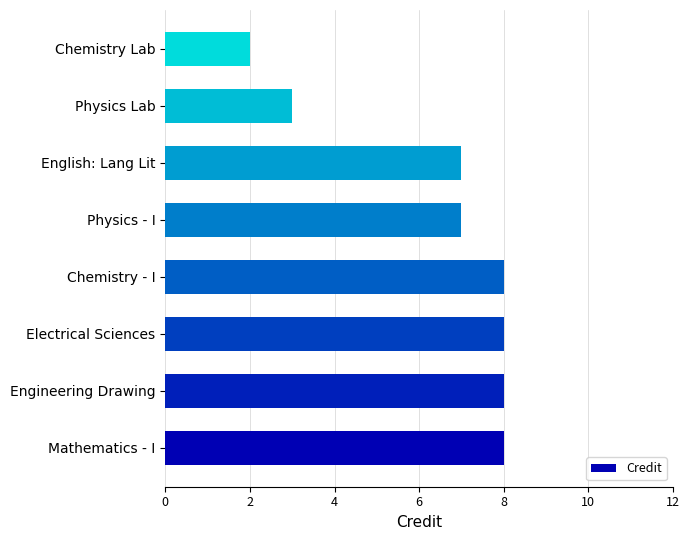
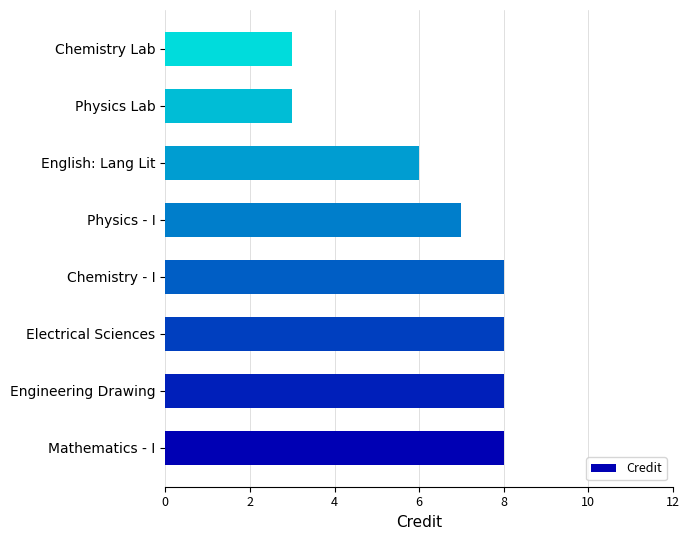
  {
-   "Chemistry Lab": 2,
+   "Chemistry Lab": 3,
    "Physics Lab": 3,
-   "English: Lang Lit": 7,
+   "English: Lang Lit": 6,
    "Physics - I": 7,
    "Chemistry - I": 8,
    "Electrical Sciences": 8,
    "Engineering Drawing": 8,
    "Mathematics - I": 8
  }
